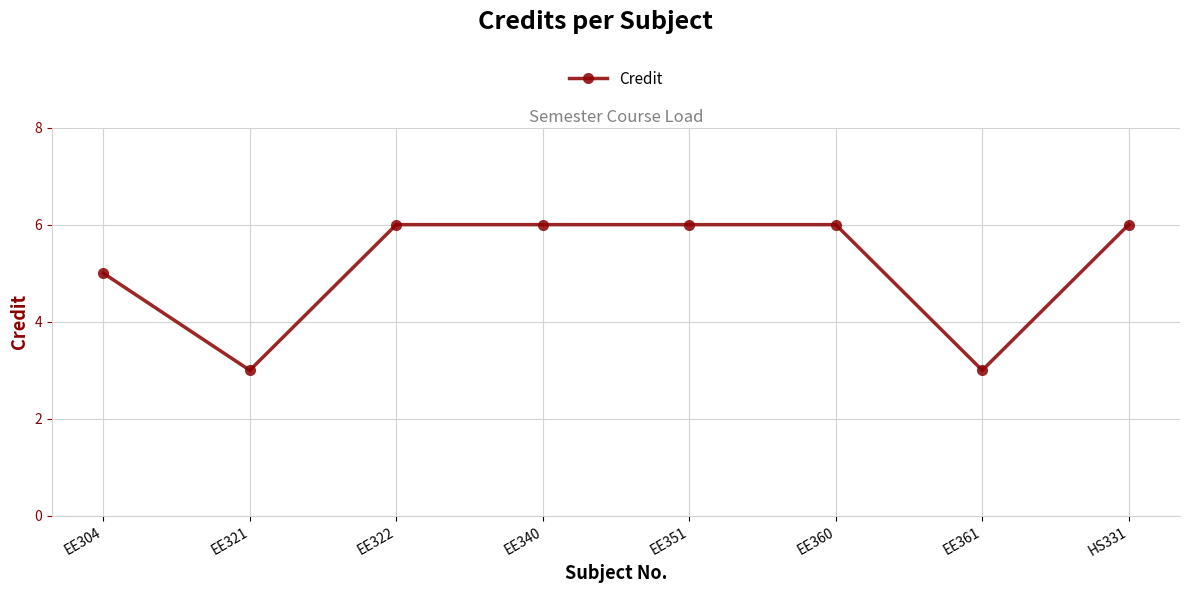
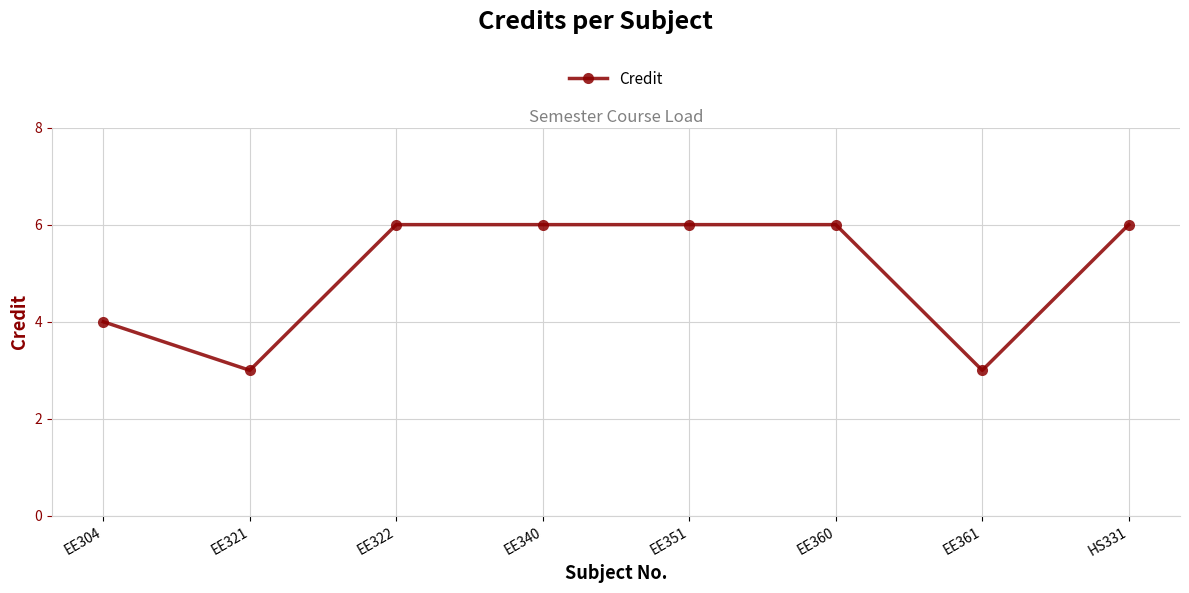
  {
-   "EE304": 5,
+   "EE304": 4,
    "EE321": 3,
    "EE322": 6,
    "EE340": 6,
    "EE351": 6,
    "EE360": 6,
    "EE361": 3,
    "HS331": 6
  }
